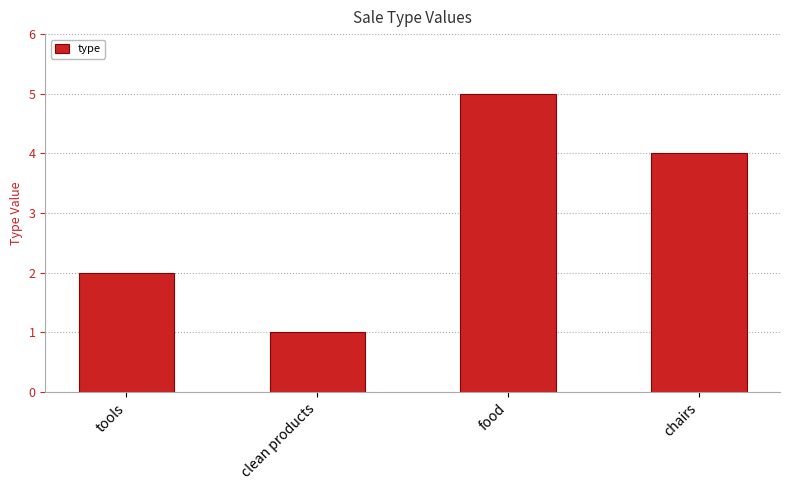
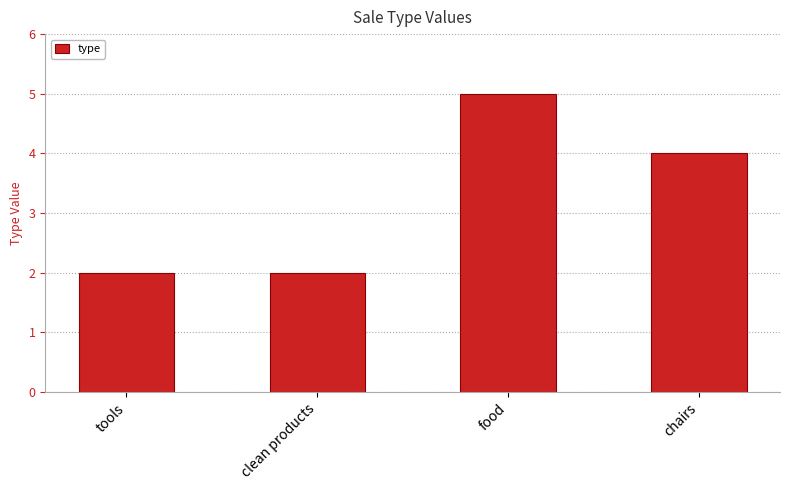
  {
    "tools": 2,
-   "clean products": 1,
+   "clean products": 2,
    "food": 5,
    "chairs": 4
  }
